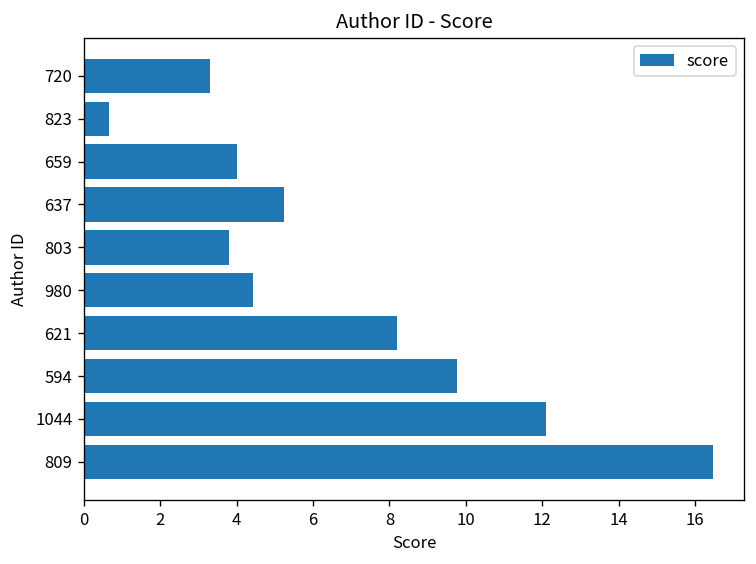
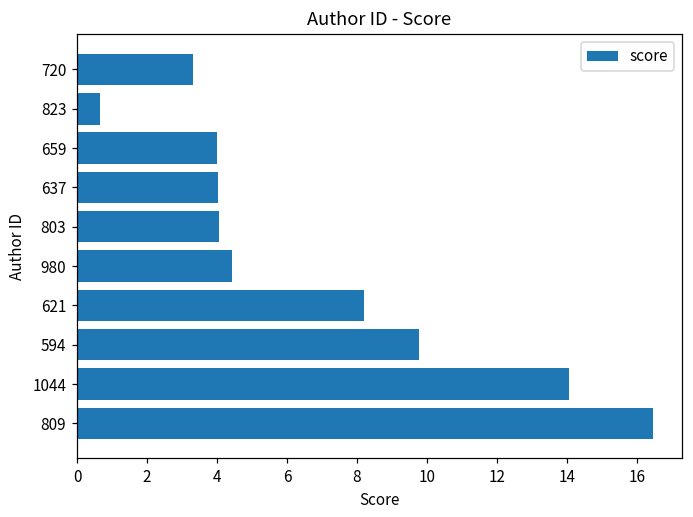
  {
    "720": 3.3,
    "823": 0.6,
    "659": 4.0,
-   "637": 5.2,
-   "803": 3.8,
+   "637": 4.0,
+   "803": 4.1,
    "980": 4.4,
    "621": 8.2,
    "594": 9.8,
-   "1044": 12.1,
+   "1044": 14.0,
    "809": 16.5
  }
